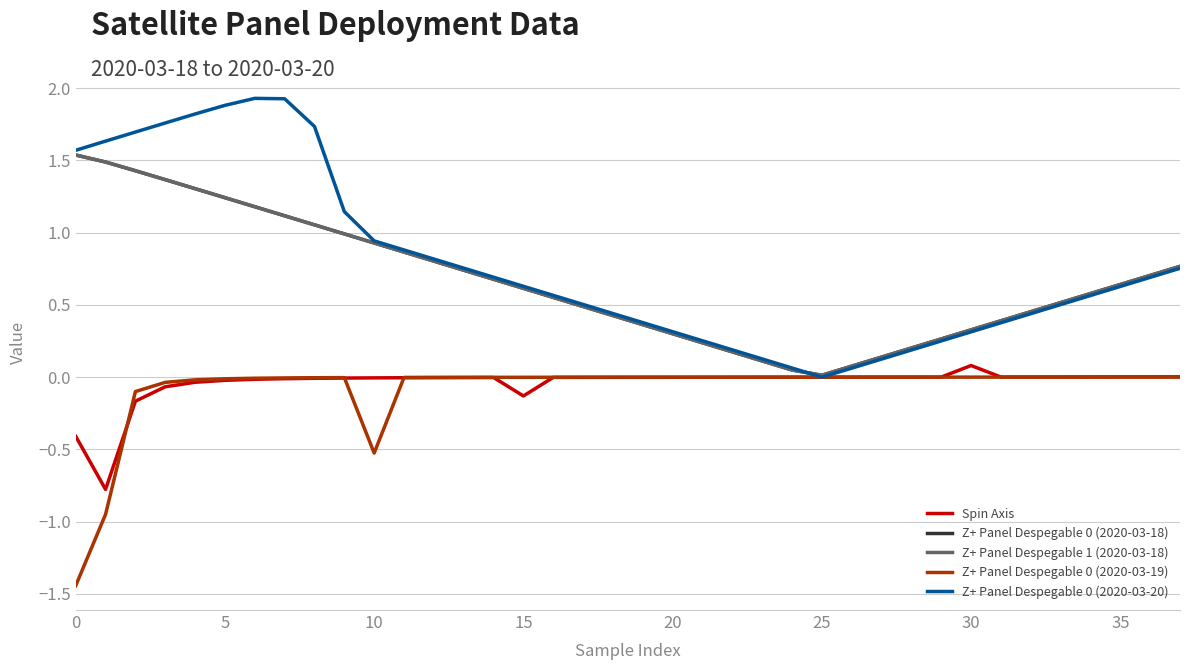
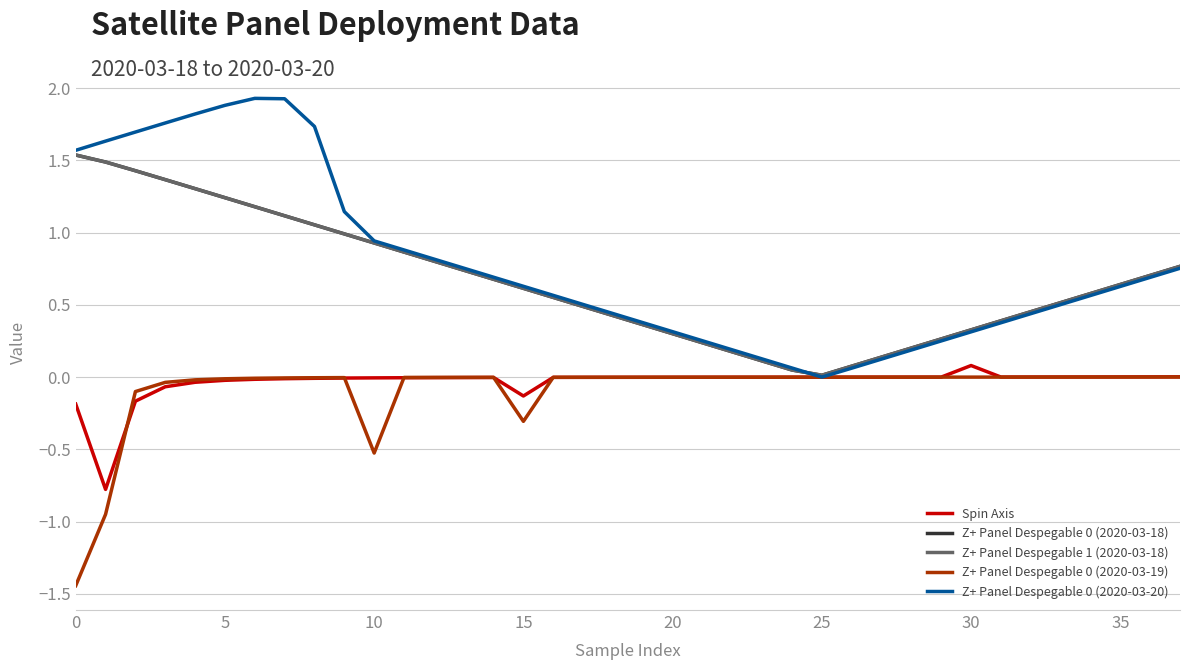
  {
    "Spin Axis": {
-     "0": -0.41,
+     "0": -0.19,
      "10": 0.00,
      "15": -0.13,
      "30": 0.08
    },
    "Z+ Panel Despegable 1 (2020-03-18)": {
      "0": 1.54,
      "5": 1.24
    },
    "Z+ Panel Despegable 0 (2020-03-19)": {
      "0": -1.44,
      "10": -0.52,
-     "15": 0.00,
+     "15": -0.31,
      "30": 0.00
    },
    "Z+ Panel Despegable 0 (2020-03-20)": {
      "0": 1.57,
      "5": 1.88
    }
  }
